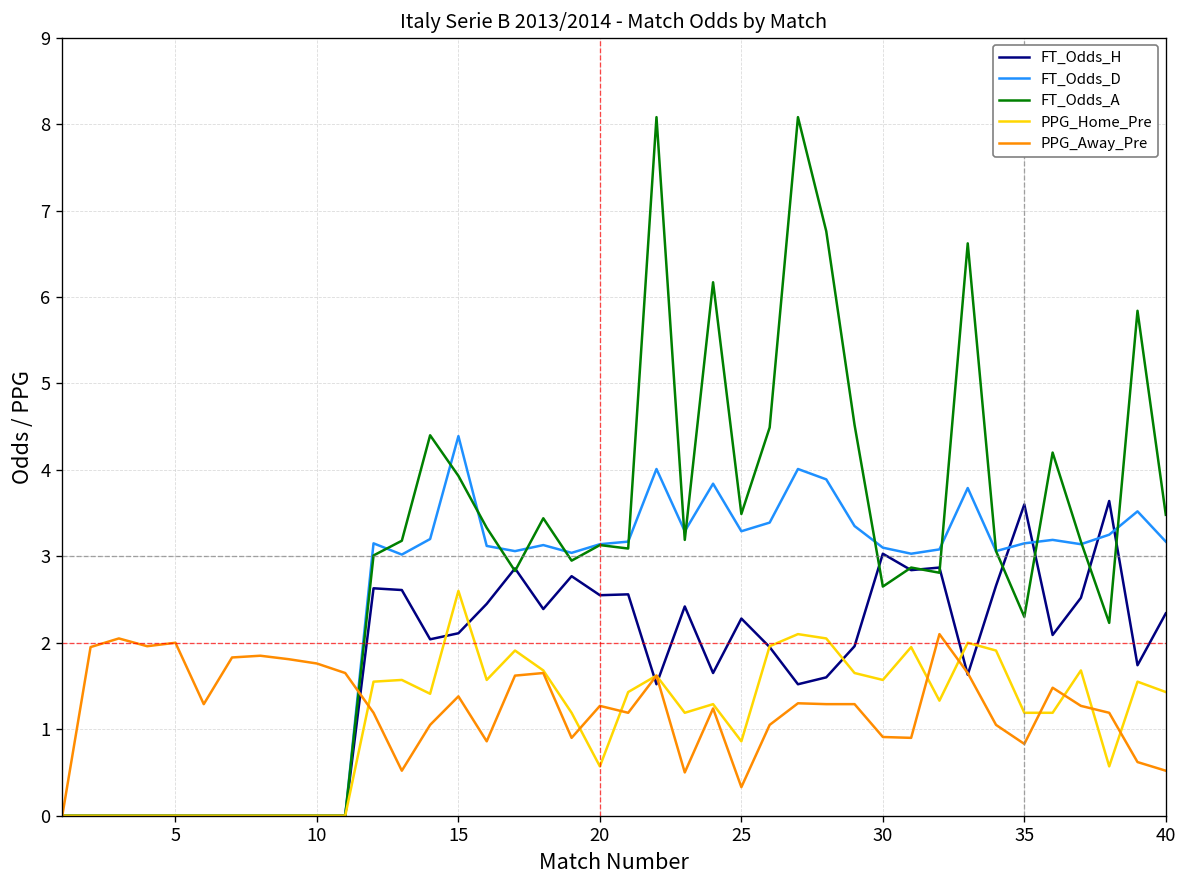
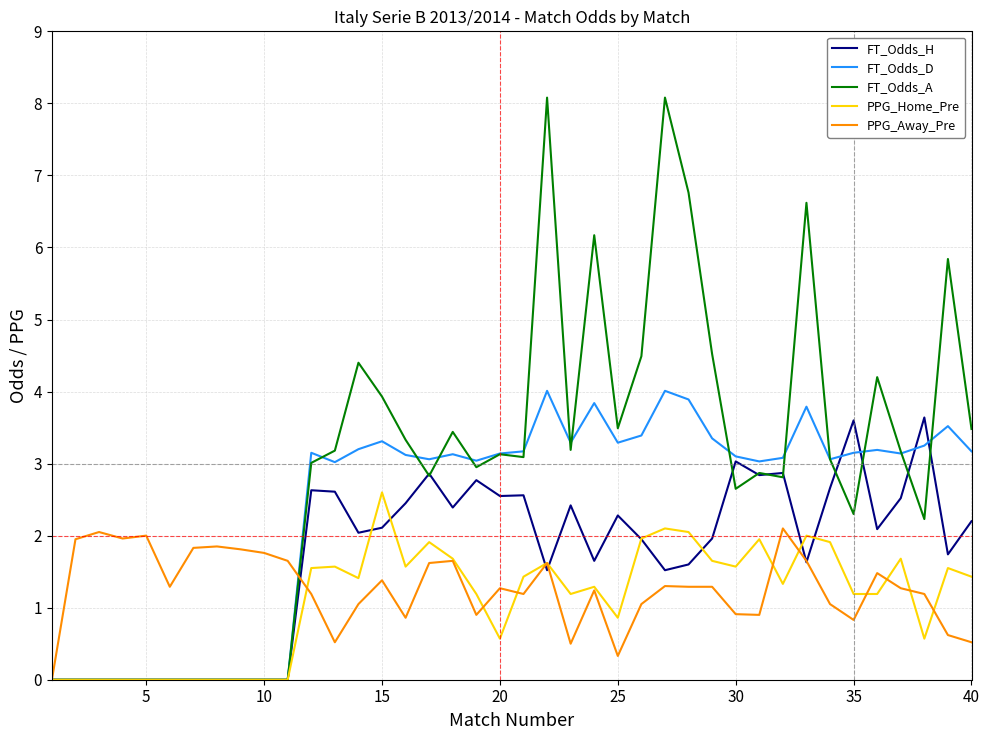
  {
    "FT_Odds_H": {
      "15": 2.1,
      "20": 2.6,
      "25": 2.3,
      "30": 3.0,
      "35": 3.6,
-     "40": 2.3
+     "40": 2.2
    },
    "FT_Odds_D": {
-     "15": 4.4,
+     "15": 3.3,
      "25": 3.3,
      "30": 3.1,
      "35": 3.2,
      "40": 3.2
    },
    "FT_Odds_A": {
      "15": 3.9,
      "25": 3.5,
      "30": 2.7,
      "35": 2.3,
      "40": 3.5
    },
    "PPG_Home_Pre": {
      "15": 2.6,
      "20": 0.6,
      "25": 0.9,
      "30": 1.6,
      "35": 1.2,
      "40": 1.4
    },
    "PPG_Away_Pre": {
      "5": 2.0,
      "10": 1.8,
      "15": 1.4,
      "20": 1.3,
      "25": 0.3,
      "30": 0.9,
      "35": 0.8,
      "40": 0.5
    }
  }
